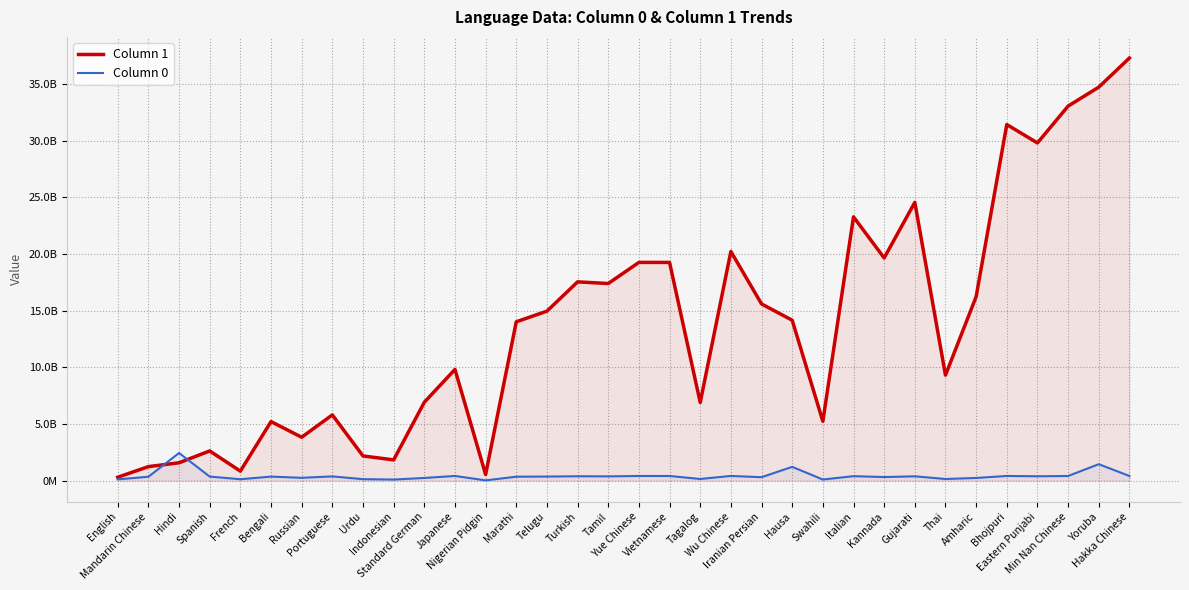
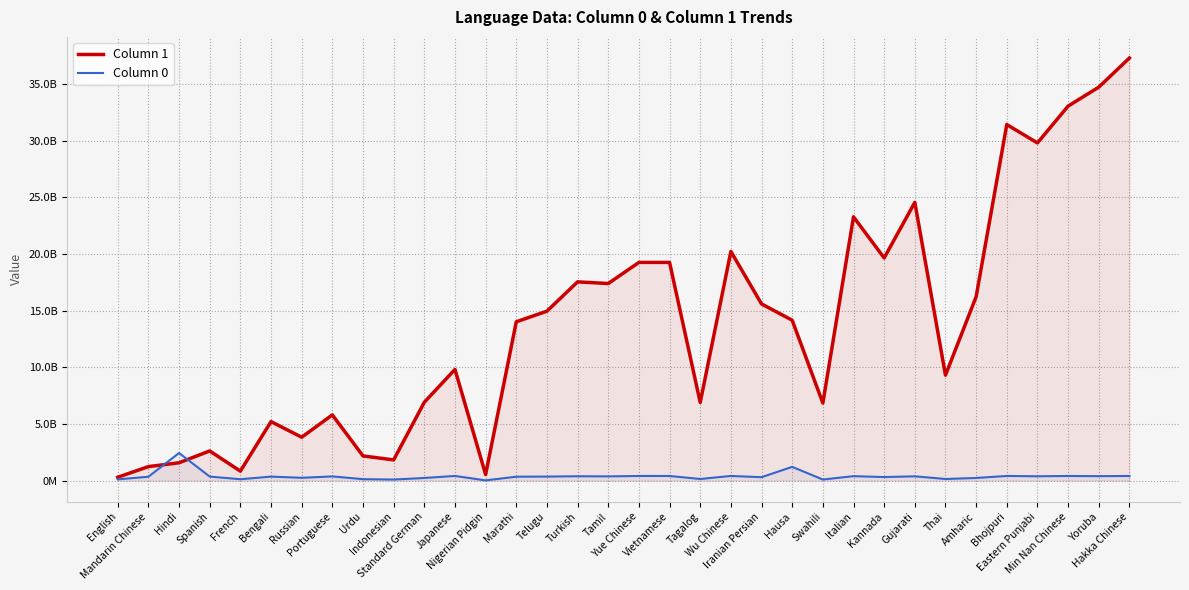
  {
    "Column 1": {
      "Mandarin Chinese": 1200000000,
      "Hindi": 1600000000,
      "Spanish": 2600000000,
      "French": 800000000,
      "Bengali": 5200000000,
      "Russian": 3800000000,
      "Portuguese": 5800000000,
      "Urdu": 2200000000,
      "Indonesian": 1800000000,
      "Standard German": 6900000000,
      "Japanese": 9800000000,
      "Nigerian Pidgin": 500000000,
      "Marathi": 14000000000,
      "Telugu": 15000000000,
      "Turkish": 17500000000,
      "Tamil": 17400000000,
      "Yue Chinese": 19300000000,
      "Vietnamese": 19300000000,
      "Tagalog": 6900000000,
      "Wu Chinese": 20200000000,
      "Iranian Persian": 15600000000,
      "Hausa": 14200000000,
-     "Swahili": 5200000000,
+     "Swahili": 6800000000,
      "Italian": 23300000000,
      "Kannada": 19600000000,
      "Gujarati": 24600000000,
      "Thai": 9300000000,
      "Amharic": 16200000000,
      "Bhojpuri": 31400000000,
      "Eastern Punjabi": 29800000000,
      "Min Nan Chinese": 33100000000,
      "Yoruba": 34700000000,
      "Hakka Chinese": 37300000000
    },
    "Column 0": {
      "Mandarin Chinese": 300000000,
      "Hindi": 2400000000,
      "Spanish": 400000000,
      "French": 100000000,
      "Bengali": 300000000,
      "Russian": 200000000,
      "Portuguese": 400000000,
      "Urdu": 100000000,
      "Indonesian": 100000000,
      "Standard German": 200000000,
      "Japanese": 400000000,
      "Nigerian Pidgin": 0,
      "Marathi": 300000000,
      "Telugu": 400000000,
      "Turkish": 400000000,
      "Tamil": 400000000,
      "Yue Chinese": 400000000,
      "Vietnamese": 400000000,
      "Tagalog": 100000000,
      "Wu Chinese": 400000000,
      "Iranian Persian": 300000000,
      "Hausa": 1200000000,
      "Swahili": 100000000,
      "Italian": 400000000,
      "Kannada": 300000000,
      "Gujarati": 400000000,
      "Thai": 100000000,
      "Amharic": 200000000,
      "Bhojpuri": 400000000,
      "Eastern Punjabi": 400000000,
      "Min Nan Chinese": 400000000,
-     "Yoruba": 1400000000,
+     "Yoruba": 400000000,
      "Hakka Chinese": 400000000
    }
  }
